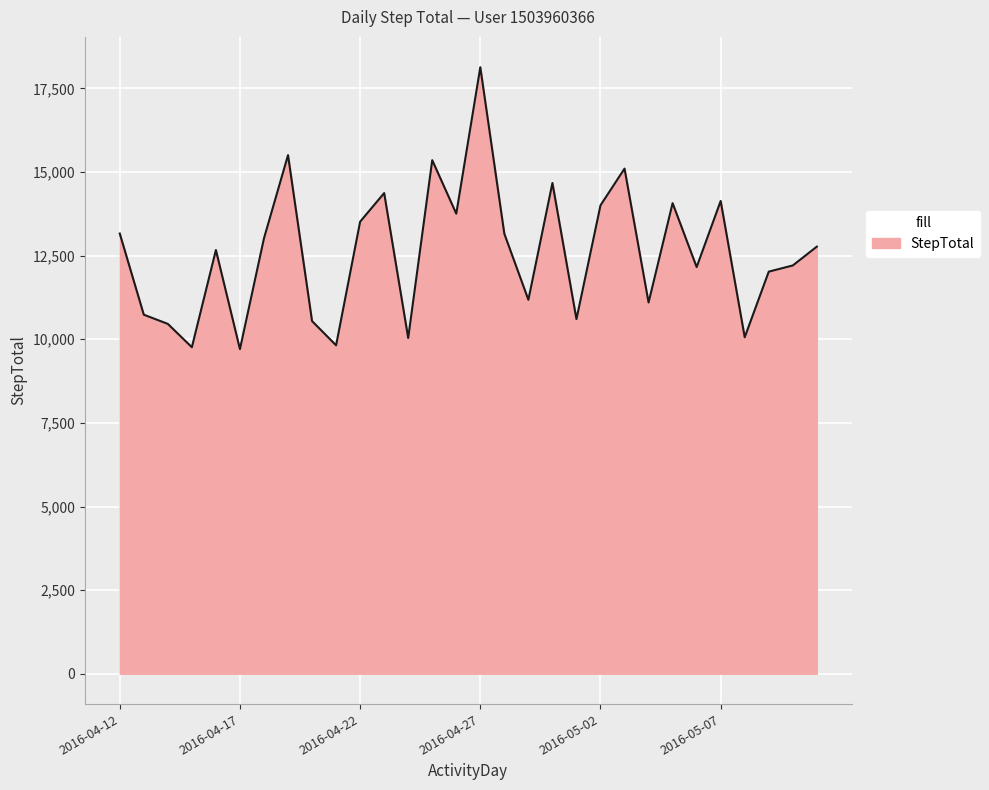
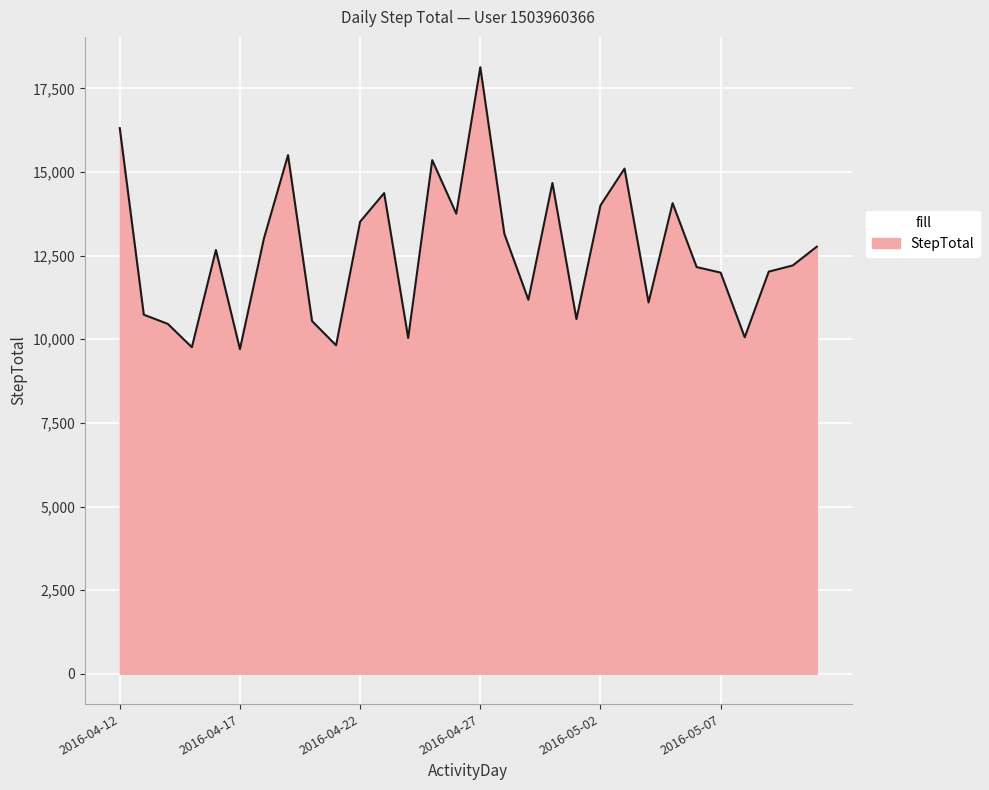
  {
-   "2016-04-12": "13,200",
+   "2016-04-12": "16,300",
    "2016-04-17": "9,700",
    "2016-04-22": "13,500",
    "2016-04-27": "18,100",
    "2016-05-02": "14,000",
-   "2016-05-07": "14,100"
+   "2016-05-07": "12,000"
  }
